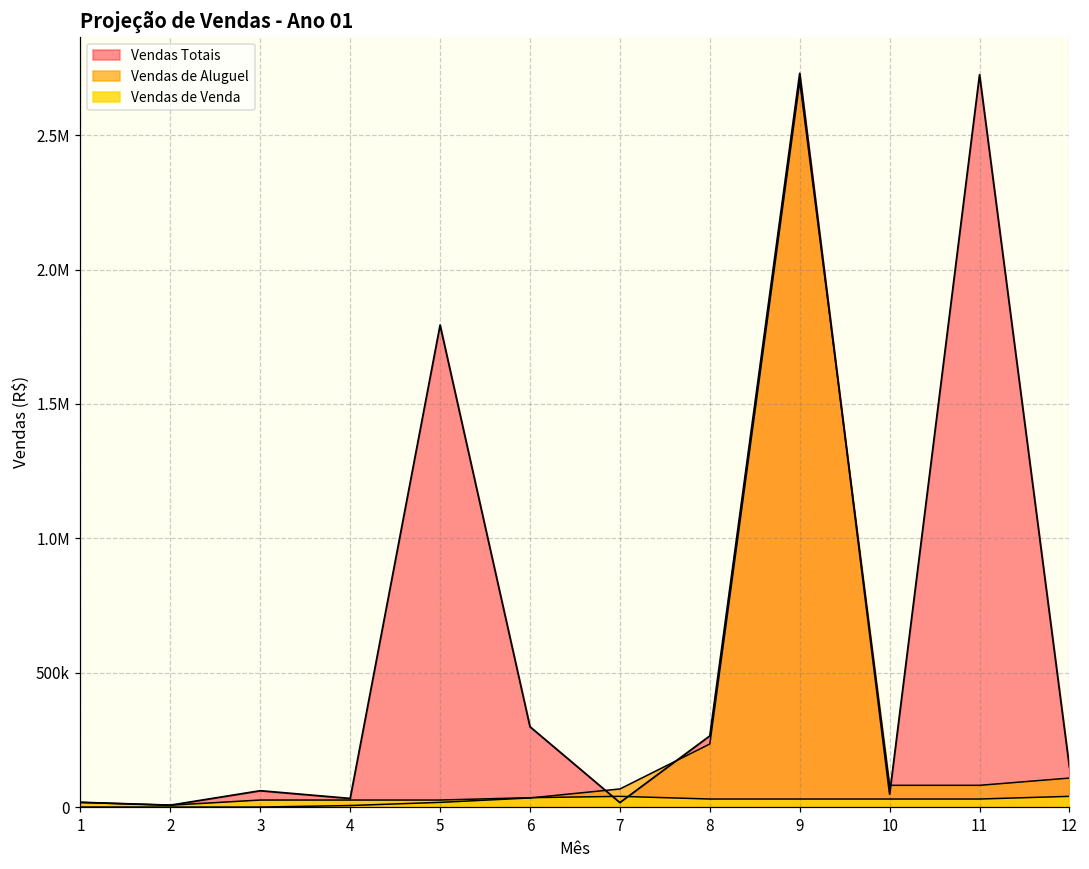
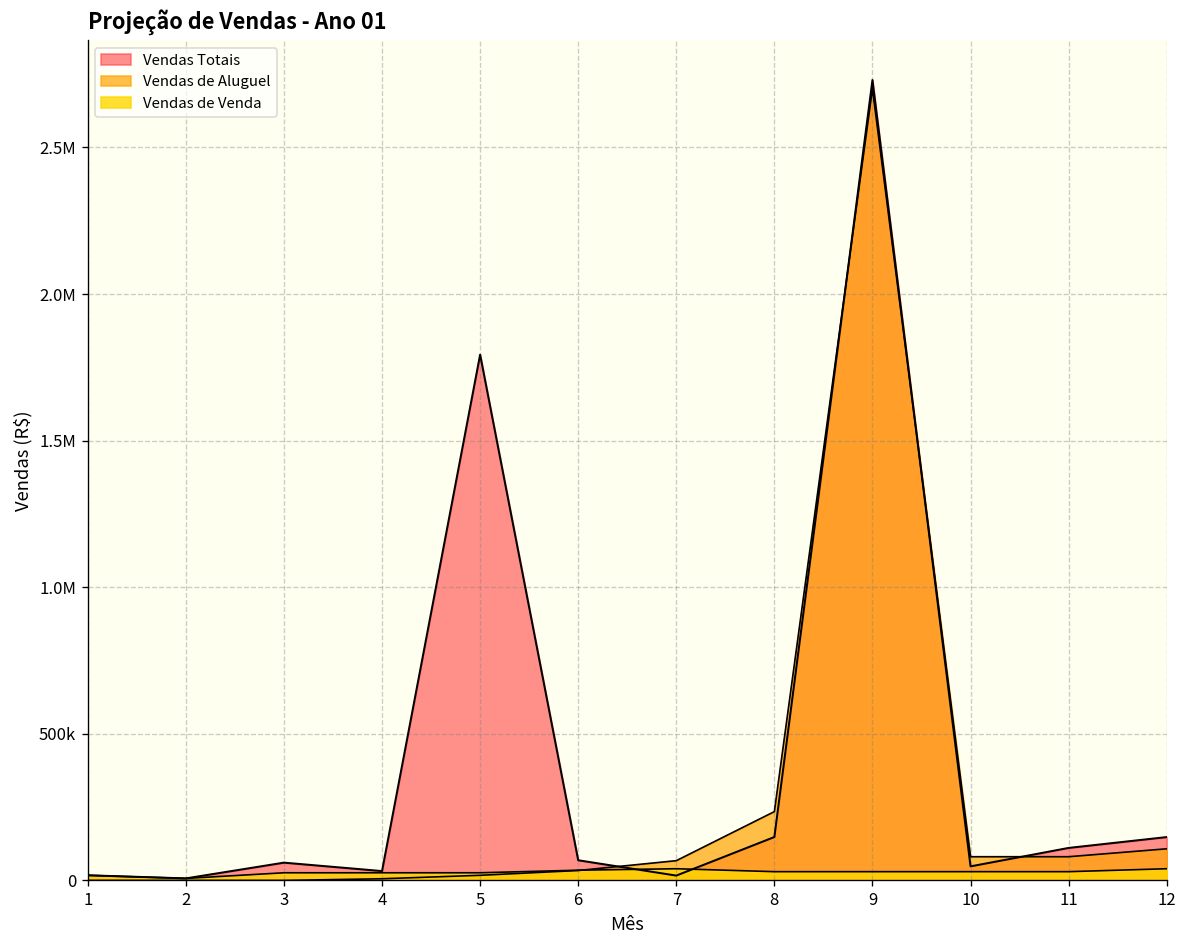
  {
    "Vendas Totais": {
      "3": 60000,
      "5": 1790000,
-     "6": 300000,
+     "6": 70000,
      "7": 20000,
-     "8": 260000,
+     "8": 150000,
      "9": 2730000,
      "10": 50000,
-     "11": 2720000,
+     "11": 110000,
      "12": 150000
    }
  }
